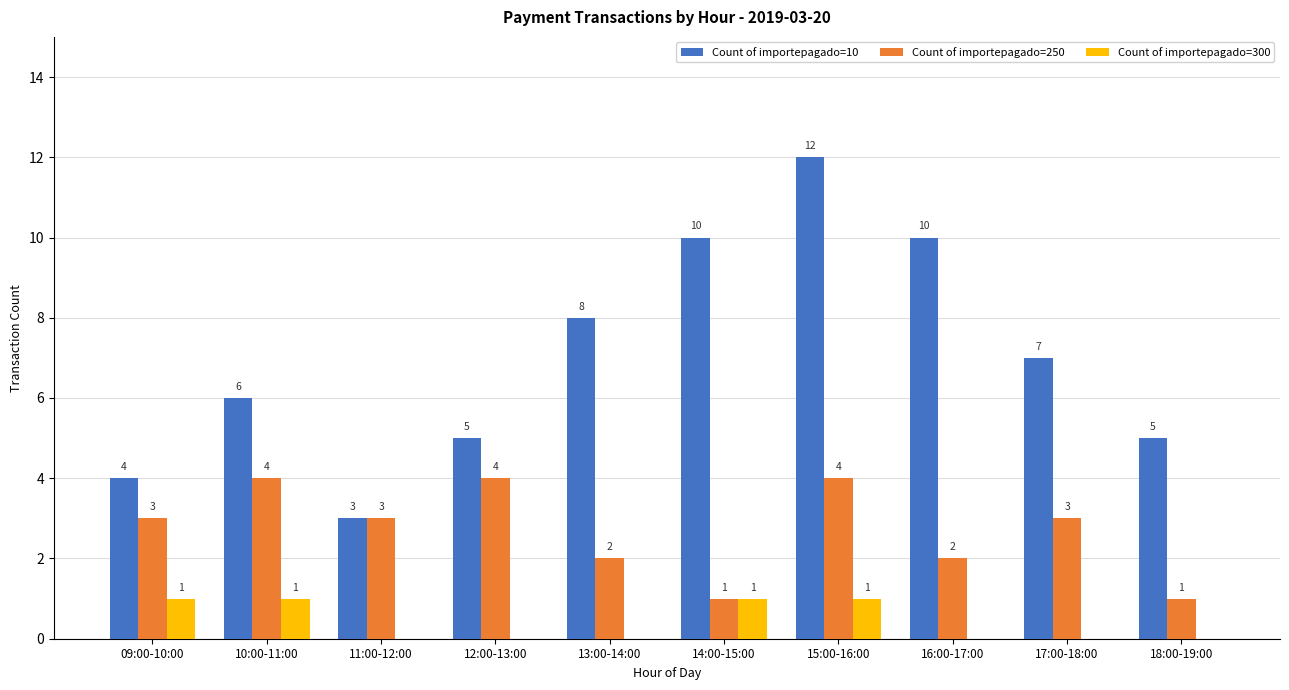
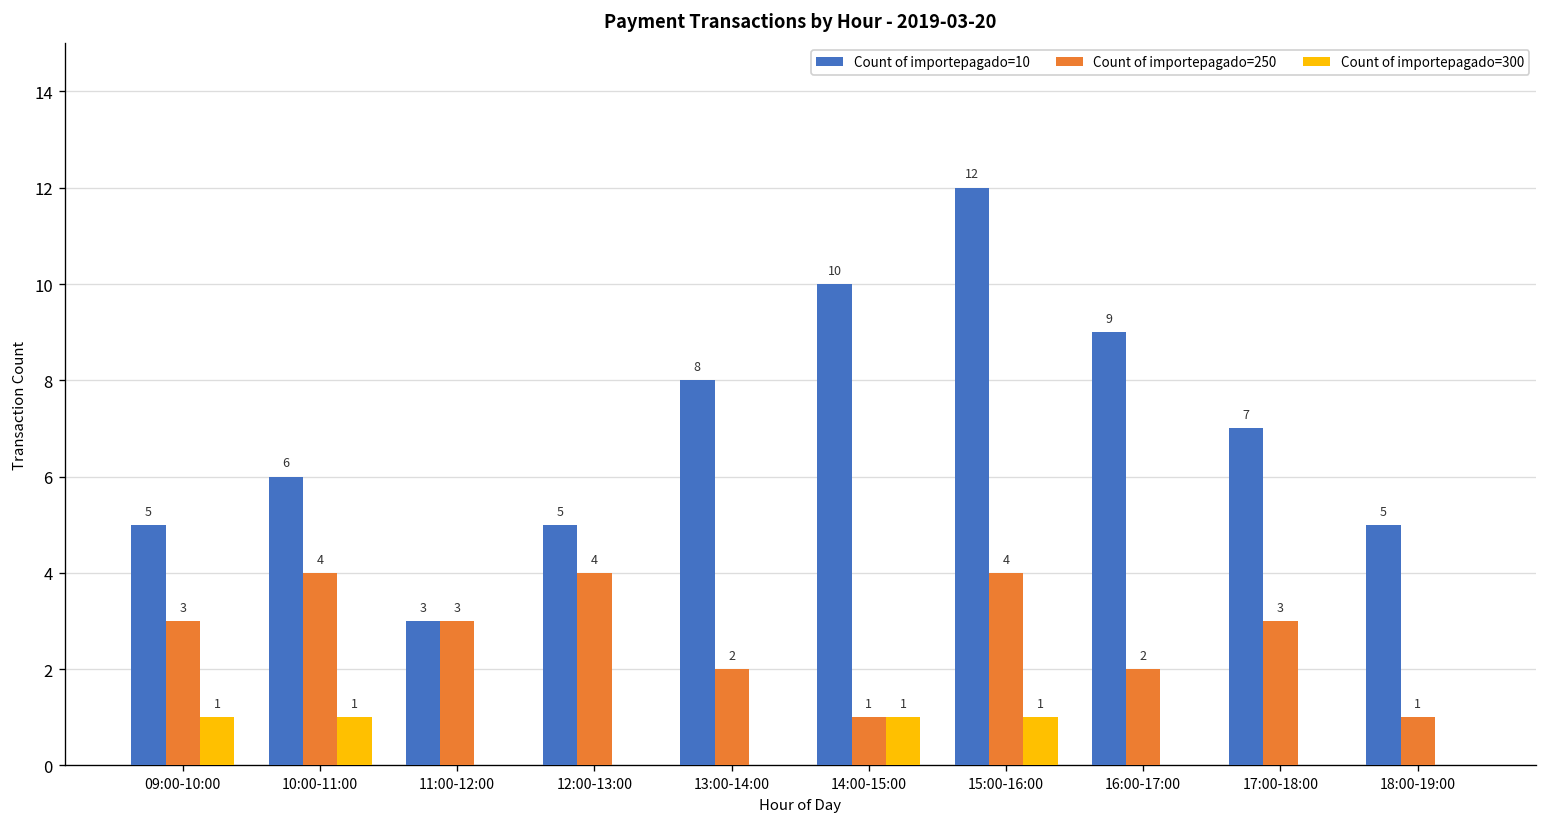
  {
    "Count of importepagado=10": {
-     "09:00-10:00": 4,
+     "09:00-10:00": 5,
      "10:00-11:00": 6,
      "11:00-12:00": 3,
      "12:00-13:00": 5,
      "13:00-14:00": 8,
      "14:00-15:00": 10,
      "15:00-16:00": 12,
-     "16:00-17:00": 10,
+     "16:00-17:00": 9,
      "17:00-18:00": 7,
      "18:00-19:00": 5
    },
    "Count of importepagado=250": {
      "09:00-10:00": 3,
      "10:00-11:00": 4,
      "11:00-12:00": 3,
      "12:00-13:00": 4,
      "13:00-14:00": 2,
      "14:00-15:00": 1,
      "15:00-16:00": 4,
      "16:00-17:00": 2,
      "17:00-18:00": 3,
      "18:00-19:00": 1
    },
    "Count of importepagado=300": {
      "09:00-10:00": 1,
      "10:00-11:00": 1,
      "14:00-15:00": 1,
      "15:00-16:00": 1
    }
  }
